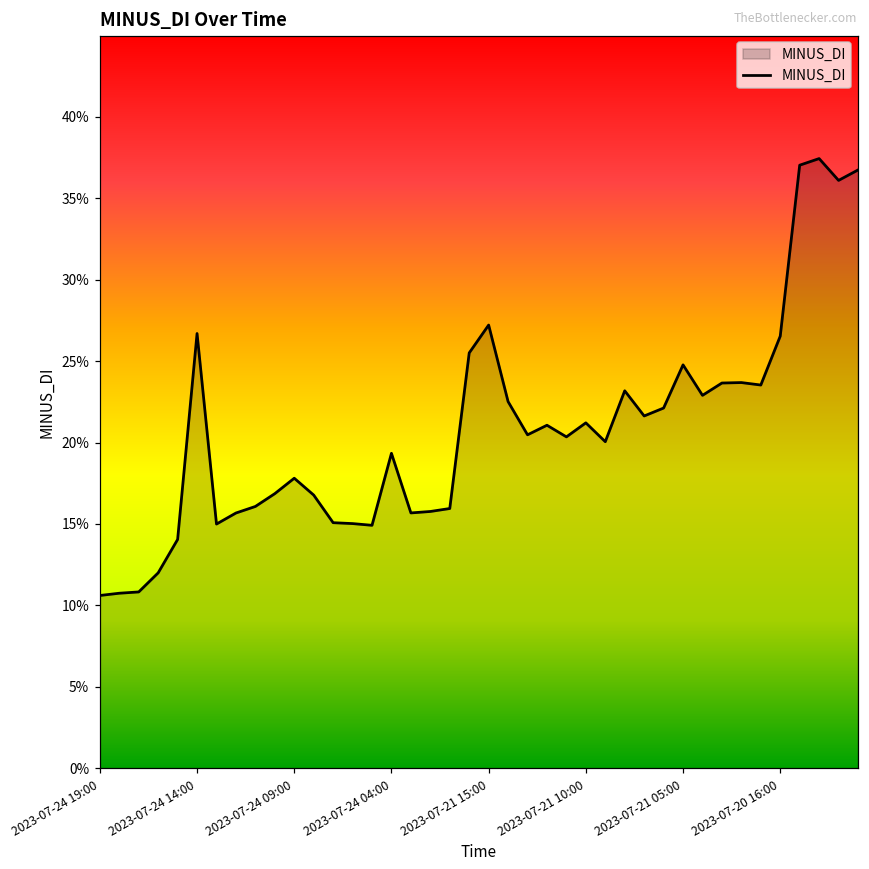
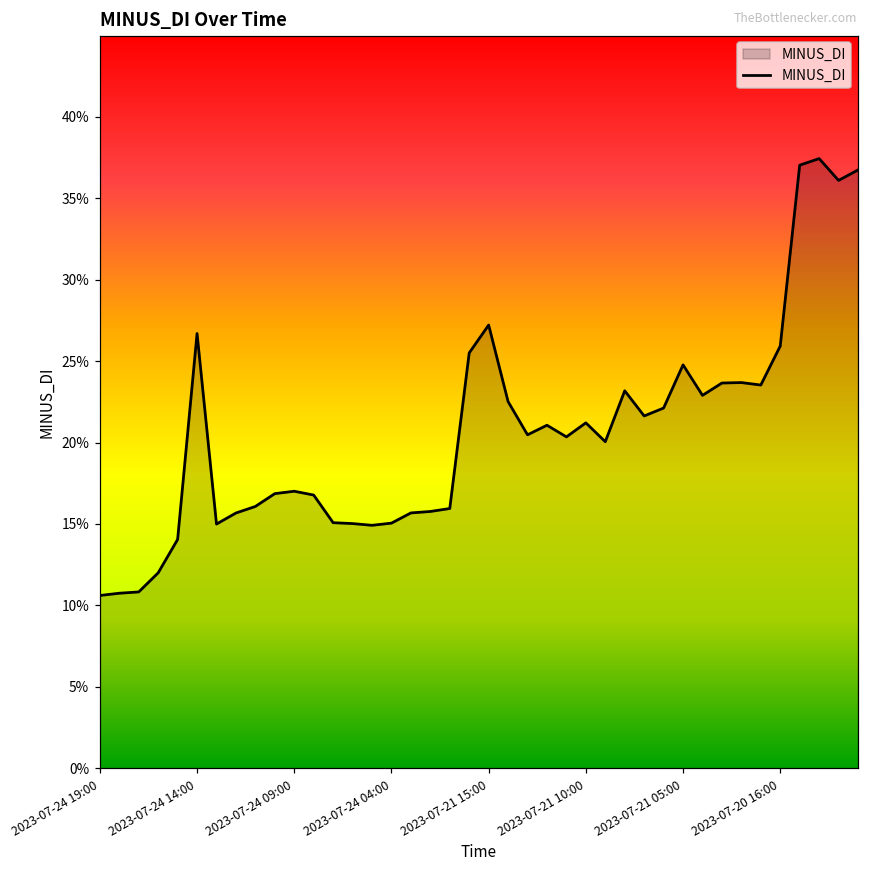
  {
    "2023-07-24 19:00": "10.6%",
    "2023-07-24 14:00": "26.7%",
-   "2023-07-24 09:00": "17.8%",
-   "2023-07-24 04:00": "19.3%",
+   "2023-07-24 09:00": "17.0%",
+   "2023-07-24 04:00": "15.1%",
    "2023-07-21 15:00": "27.2%",
    "2023-07-21 10:00": "21.2%",
    "2023-07-21 05:00": "24.8%",
-   "2023-07-20 16:00": "26.5%"
+   "2023-07-20 16:00": "25.9%"
  }
